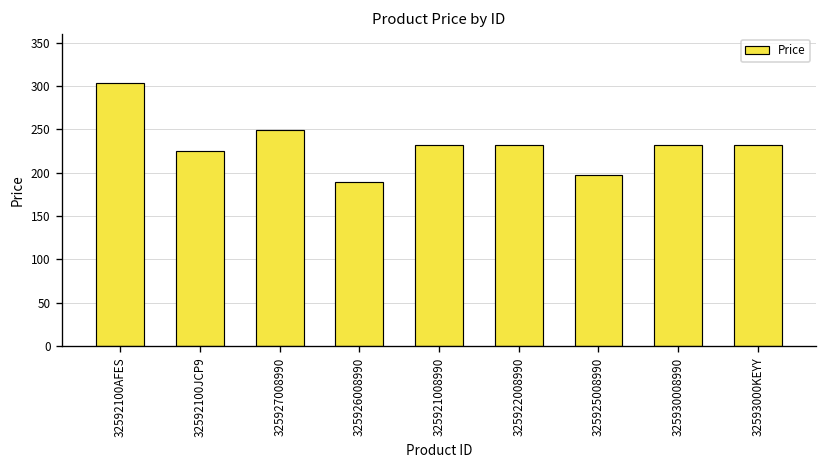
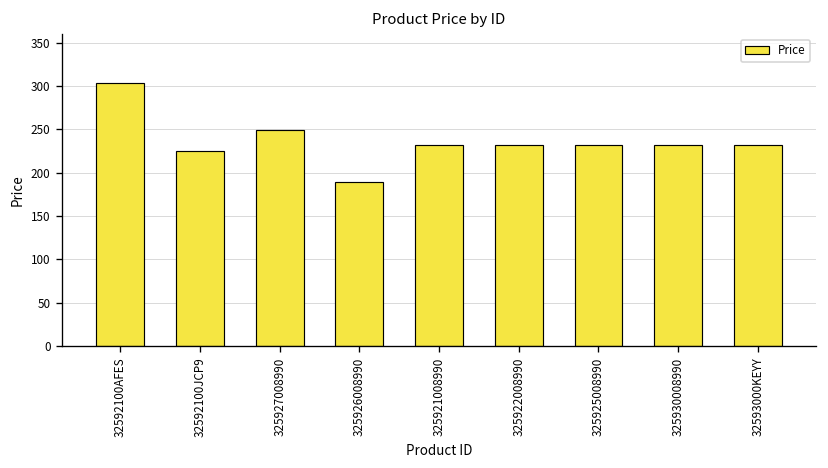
  {
    "32592100AFES": 300,
    "32592100JCP9": 230,
    "325927008990": 250,
    "325926008990": 190,
    "325921008990": 230,
    "325922008990": 230,
-   "325925008990": 200,
+   "325925008990": 230,
    "325930008990": 230,
    "32593000KEYY": 230
  }
